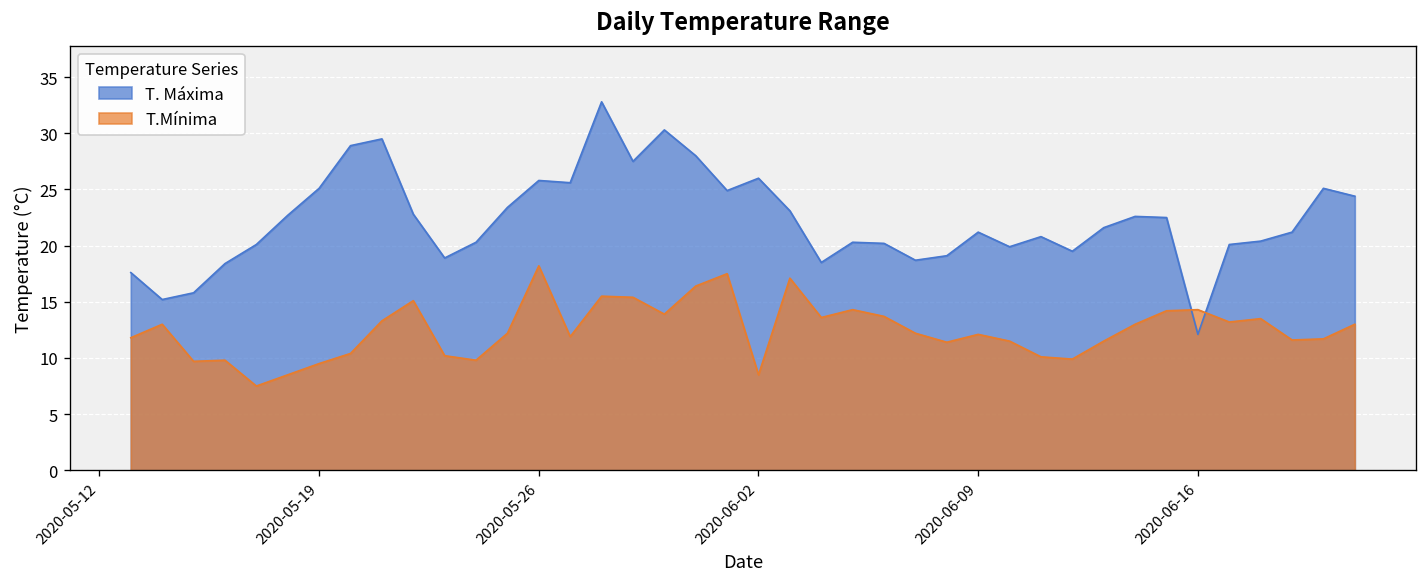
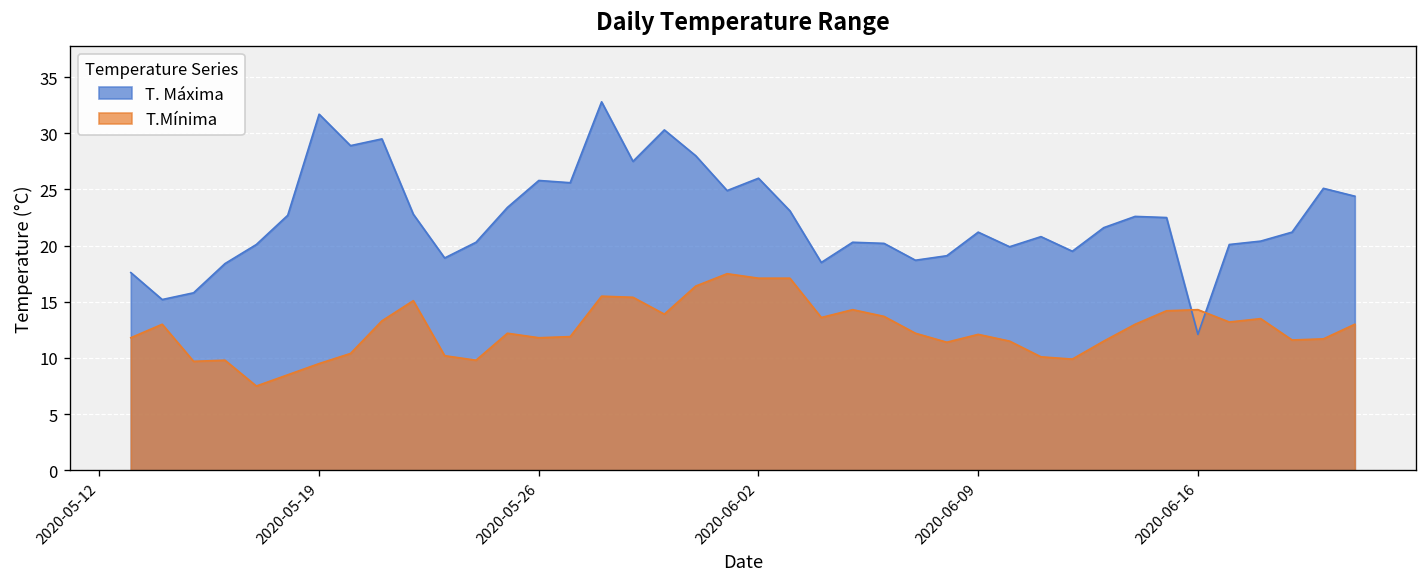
  {
    "T. Máxima": {
-     "2020-05-19": 25,
+     "2020-05-19": 32,
      "2020-05-26": 26,
      "2020-06-02": 26,
      "2020-06-09": 21,
      "2020-06-16": 12
    },
    "T.Mínima": {
      "2020-05-19": 10,
-     "2020-05-26": 18,
-     "2020-06-02": 9,
+     "2020-05-26": 12,
+     "2020-06-02": 17,
      "2020-06-09": 12,
      "2020-06-16": 14
    }
  }
